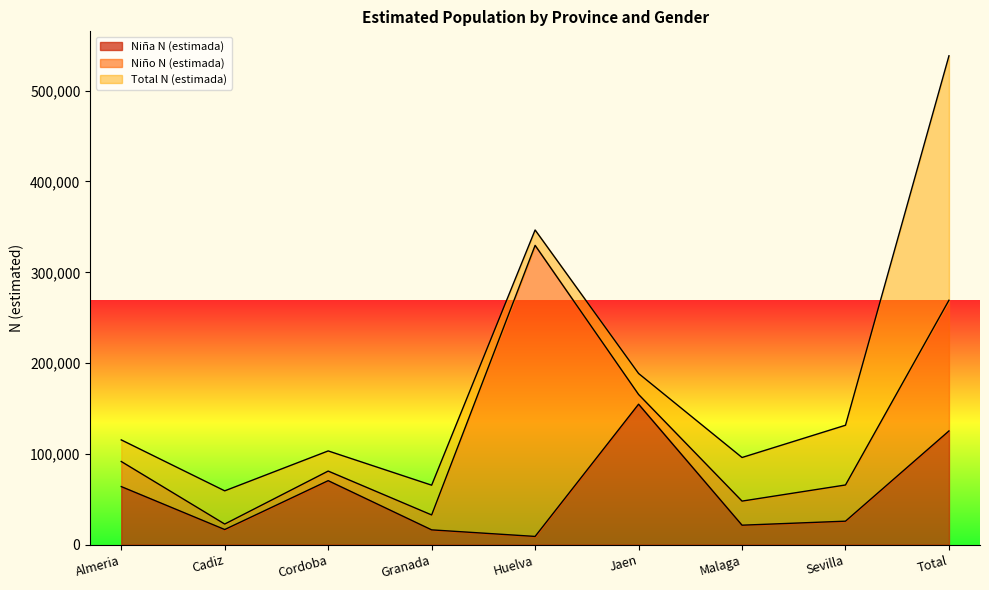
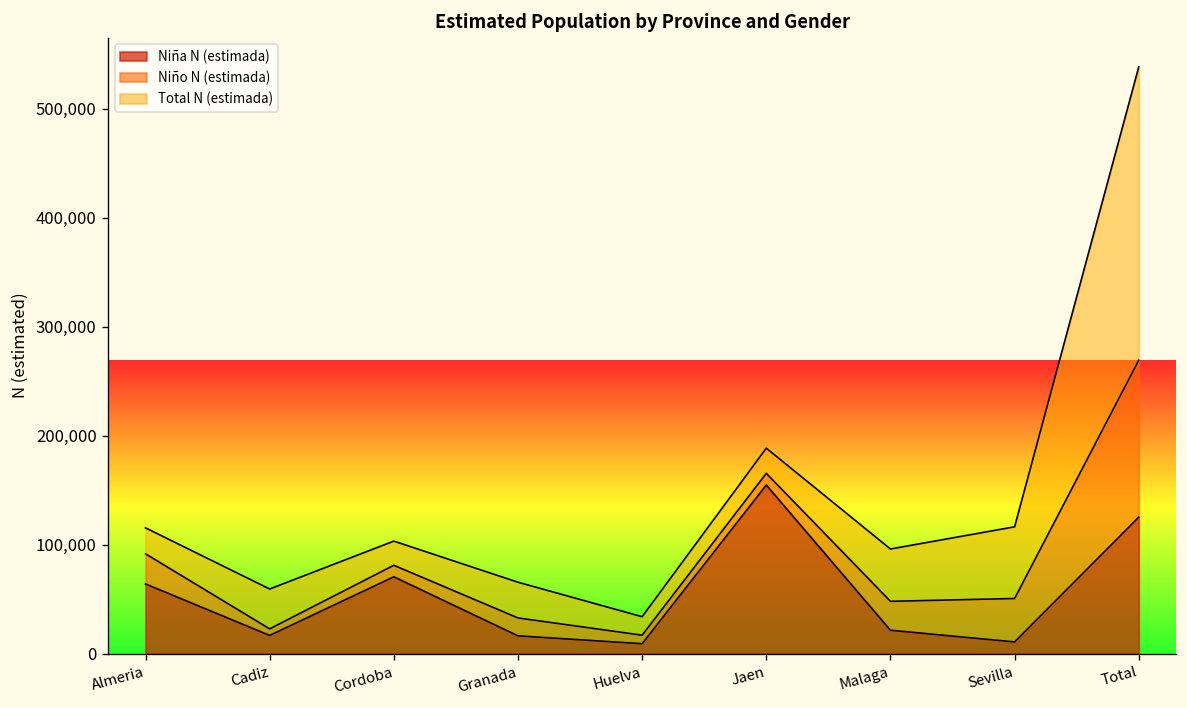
  {
    "Niña N (estimada)": {
      "Almeria": "60,000",
      "Cadiz": "20,000",
      "Cordoba": "70,000",
      "Granada": "20,000",
      "Huelva": "10,000",
      "Jaen": "150,000",
      "Malaga": "20,000",
-     "Sevilla": "30,000",
+     "Sevilla": "10,000",
      "Total": "130,000"
    },
    "Niño N (estimada)": {
      "Almeria": "30,000",
      "Cadiz": "10,000",
      "Cordoba": "10,000",
      "Granada": "20,000",
-     "Huelva": "320,000",
+     "Huelva": "10,000",
      "Jaen": "10,000",
      "Malaga": "30,000",
      "Sevilla": "40,000",
      "Total": "140,000"
    },
    "Total N (estimada)": {
      "Almeria": "20,000",
      "Cadiz": "40,000",
      "Cordoba": "20,000",
      "Granada": "30,000",
      "Huelva": "20,000",
      "Jaen": "20,000",
      "Malaga": "50,000",
      "Sevilla": "70,000",
      "Total": "270,000"
    }
  }
